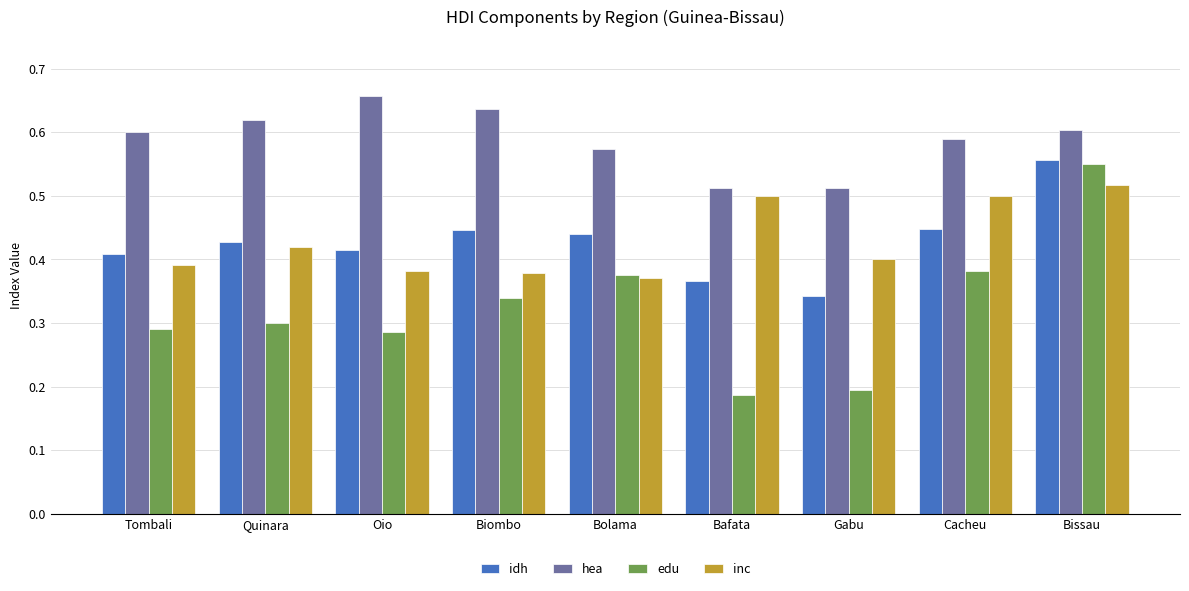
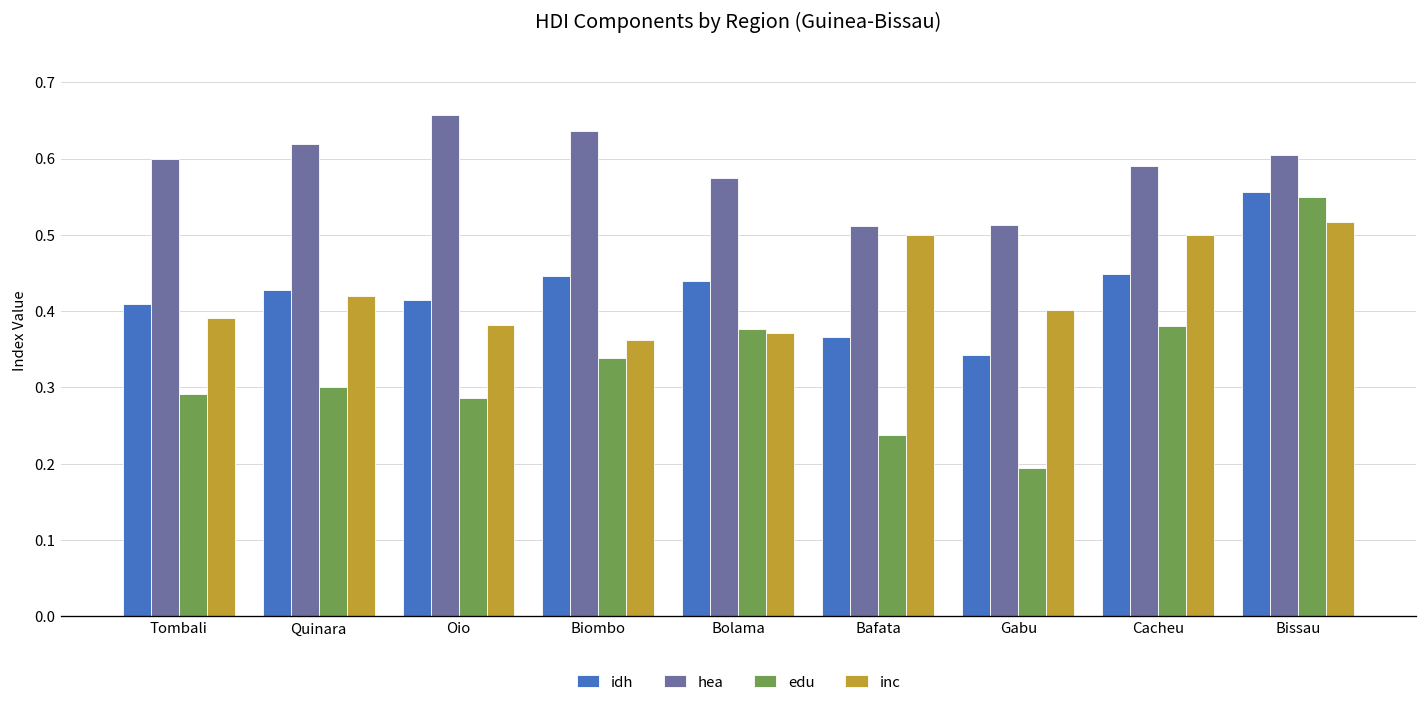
  {
    "edu": {
      "Tombali": 0.29,
      "Quinara": 0.30,
      "Oio": 0.29,
      "Biombo": 0.34,
      "Bolama": 0.38,
-     "Bafata": 0.19,
+     "Bafata": 0.24,
      "Gabu": 0.19,
      "Cacheu": 0.38,
      "Bissau": 0.55
    },
    "inc": {
      "Tombali": 0.39,
      "Quinara": 0.42,
      "Oio": 0.38,
-     "Biombo": 0.38,
+     "Biombo": 0.36,
      "Bolama": 0.37,
      "Bafata": 0.50,
      "Gabu": 0.40,
      "Cacheu": 0.50,
      "Bissau": 0.52
    }
  }
